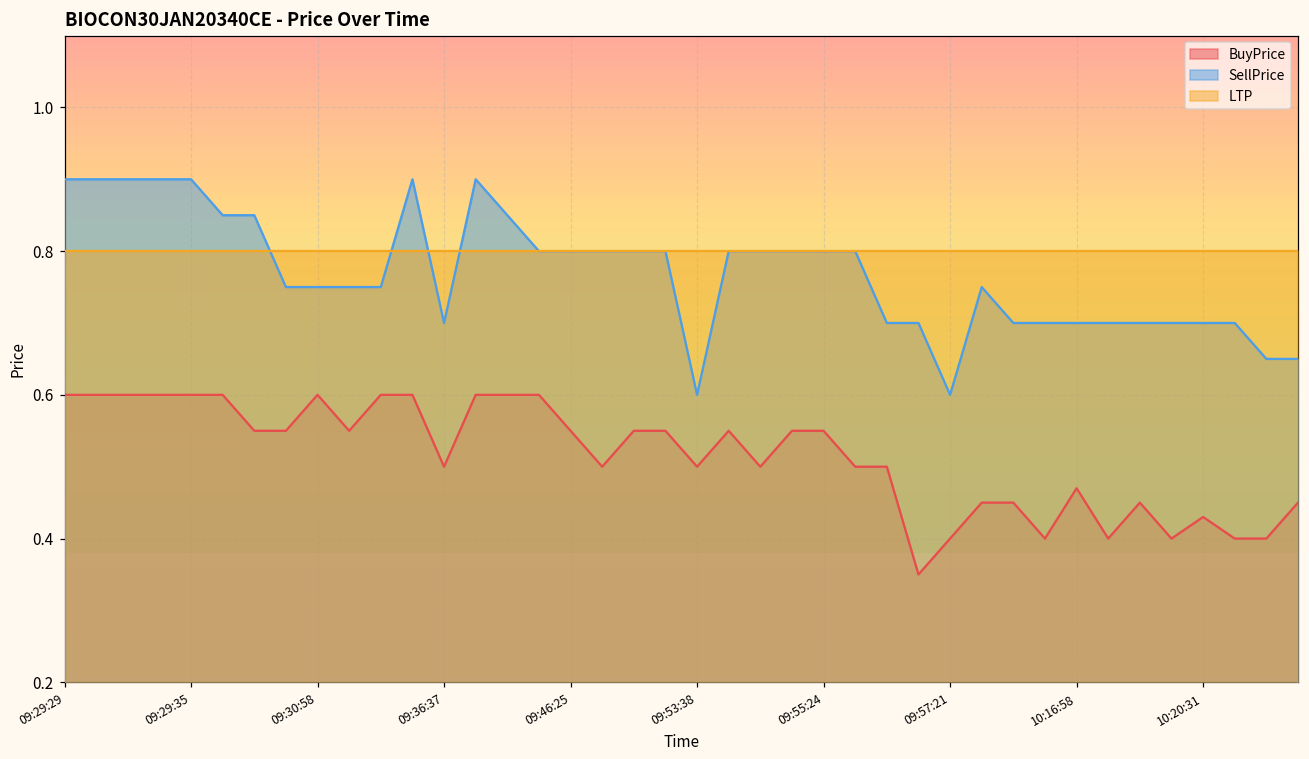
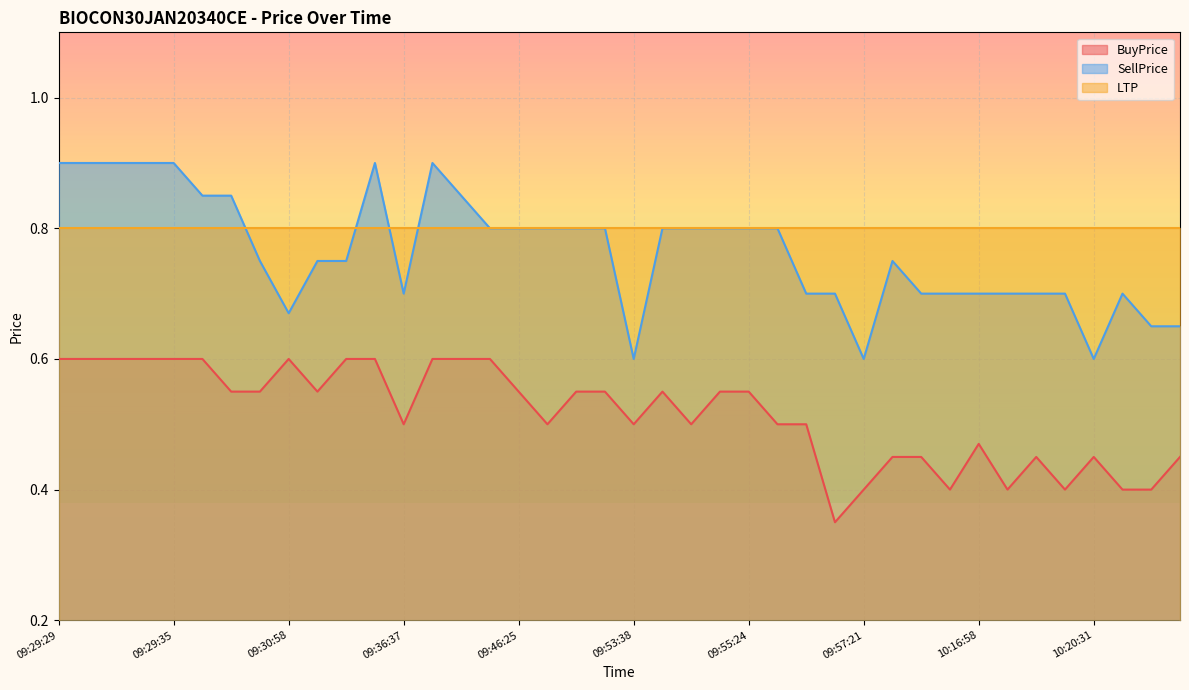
  {
    "BuyPrice": {
      "09:29:35": 0.60,
      "09:30:58": 0.60,
      "09:36:37": 0.50,
      "09:46:25": 0.55,
      "09:53:38": 0.50,
      "09:55:24": 0.55,
      "09:57:21": 0.40,
      "10:16:58": 0.47,
-     "10:20:31": 0.43
+     "10:20:31": 0.45
    },
    "SellPrice": {
      "09:29:35": 0.90,
-     "09:30:58": 0.75,
+     "09:30:58": 0.67,
      "09:36:37": 0.70,
      "09:53:38": 0.60,
      "09:57:21": 0.60,
      "10:16:58": 0.70,
-     "10:20:31": 0.7
+     "10:20:31": 0.6
    },
    "LTP": {
      "09:29:35": 0.80,
      "09:30:58": 0.80,
      "09:36:37": 0.80,
      "09:53:38": 0.80,
      "09:57:21": 0.80,
      "10:16:58": 0.80,
      "10:20:31": 0.80
    }
  }
